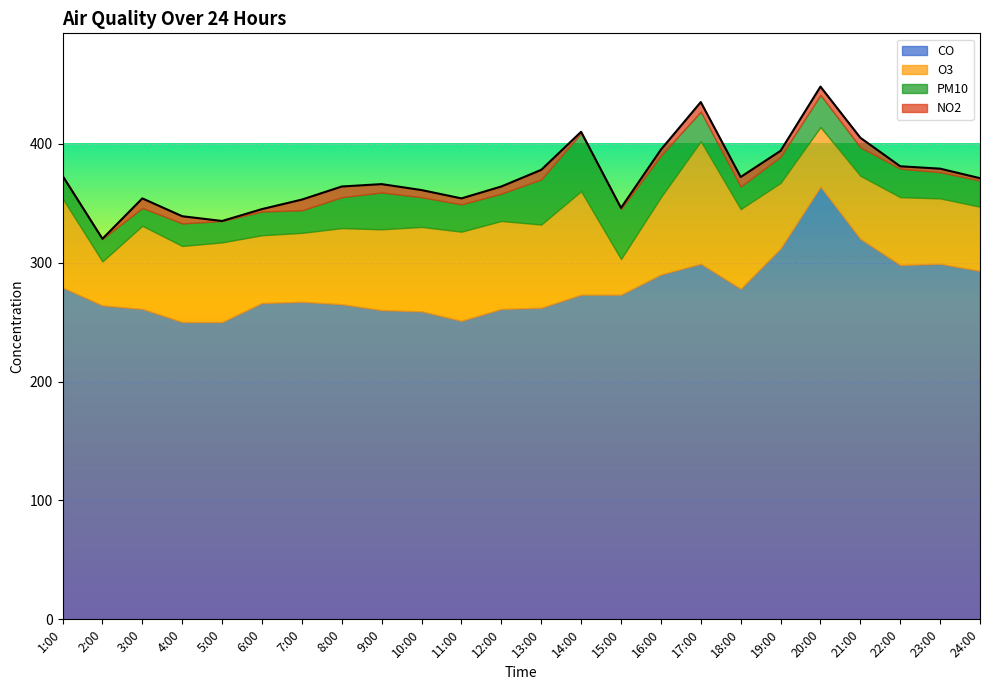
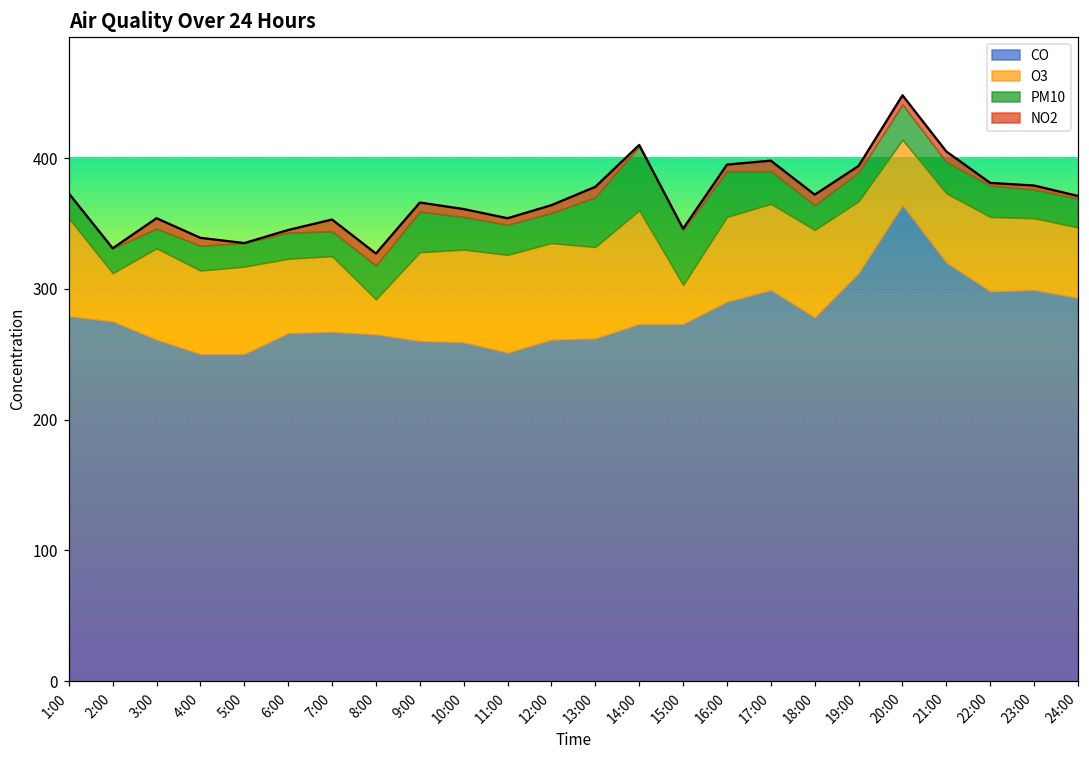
  {
    "CO": {
      "1:00": 279,
-     "2:00": 264,
+     "2:00": 275,
      "3:00": 261,
      "4:00": 250,
      "5:00": 250,
      "6:00": 266,
      "7:00": 267,
      "8:00": 265,
      "9:00": 260,
      "10:00": 259,
      "11:00": 251,
      "12:00": 261,
      "13:00": 262,
      "14:00": 273,
      "15:00": 273,
      "16:00": 290,
      "17:00": 299,
      "18:00": 278,
      "19:00": 312,
      "20:00": 364,
      "21:00": 320,
      "22:00": 298,
      "23:00": 299,
      "24:00": 293
    },
    "O3": {
      "1:00": 75,
      "2:00": 37,
      "3:00": 70,
      "4:00": 64,
      "5:00": 67,
      "6:00": 57,
      "7:00": 58,
-     "8:00": 64,
+     "8:00": 27,
      "9:00": 68,
      "10:00": 71,
      "11:00": 75,
      "12:00": 74,
      "13:00": 70,
      "14:00": 87,
      "15:00": 30,
      "16:00": 65,
-     "17:00": 103,
+     "17:00": 66,
      "18:00": 67,
      "19:00": 55,
      "20:00": 50,
      "21:00": 53,
      "22:00": 57,
      "23:00": 55,
      "24:00": 54
    },
    "PM10": {
      "3:00": 15,
      "4:00": 19,
      "7:00": 19,
      "8:00": 26,
      "9:00": 31,
      "10:00": 25,
      "11:00": 23,
      "12:00": 23,
      "13:00": 38,
      "16:00": 35,
      "17:00": 25,
      "18:00": 19,
      "19:00": 22,
      "20:00": 27,
      "21:00": 24,
      "23:00": 22
    },
    "NO2": {
      "3:00": 8,
      "4:00": 6,
      "7:00": 9,
      "8:00": 9,
      "9:00": 7,
      "10:00": 6,
      "11:00": 5,
      "12:00": 6,
      "13:00": 8,
      "16:00": 5,
      "17:00": 8,
      "18:00": 8,
      "19:00": 5,
      "20:00": 7,
      "21:00": 8,
      "23:00": 3
    }
  }
